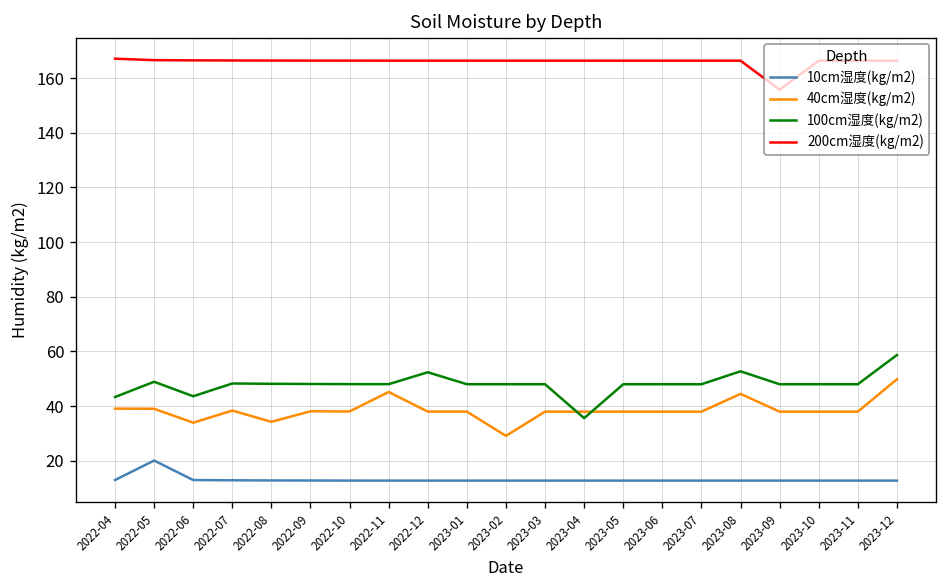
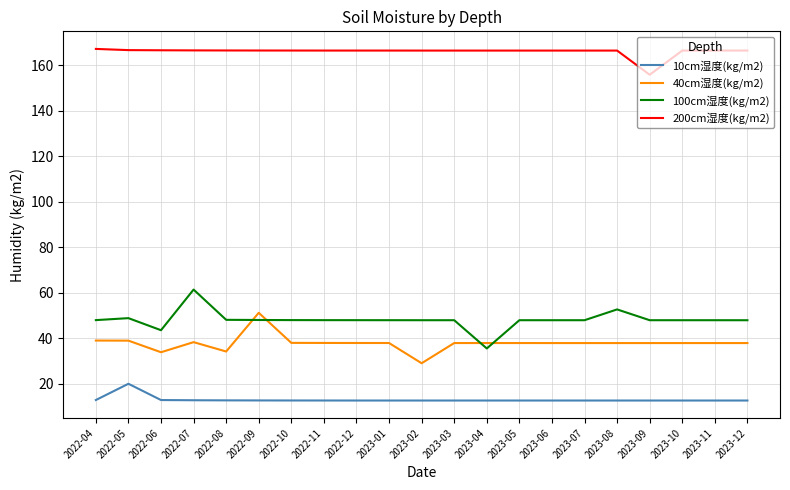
  {
    "10cm湿度(kg/m2)": {
      "2022-04": 13,
      "2022-05": 20,
      "2022-06": 13,
      "2022-07": 13,
      "2022-08": 13,
      "2022-09": 13,
      "2022-10": 13,
      "2022-11": 13,
      "2022-12": 13,
      "2023-01": 13,
      "2023-02": 13,
      "2023-03": 13,
      "2023-04": 13,
      "2023-05": 13,
      "2023-06": 13,
      "2023-07": 13,
      "2023-08": 13,
      "2023-09": 13,
      "2023-10": 13,
      "2023-11": 13,
      "2023-12": 13
    },
    "40cm湿度(kg/m2)": {
      "2022-04": 39,
      "2022-05": 39,
      "2022-06": 34,
      "2022-07": 38,
      "2022-08": 34,
-     "2022-09": 38,
+     "2022-09": 51,
      "2022-10": 38,
-     "2022-11": 45,
+     "2022-11": 38,
      "2022-12": 38,
      "2023-01": 38,
      "2023-02": 29,
      "2023-03": 38,
      "2023-04": 38,
      "2023-05": 38,
      "2023-06": 38,
      "2023-07": 38,
-     "2023-08": 44,
+     "2023-08": 38,
      "2023-09": 38,
      "2023-10": 38,
      "2023-11": 38,
-     "2023-12": 50
+     "2023-12": 38
    },
    "100cm湿度(kg/m2)": {
-     "2022-04": 43,
+     "2022-04": 48,
      "2022-05": 49,
      "2022-06": 44,
-     "2022-07": 48,
+     "2022-07": 61,
      "2022-08": 48,
      "2022-09": 48,
      "2022-10": 48,
      "2022-11": 48,
-     "2022-12": 52,
+     "2022-12": 48,
      "2023-01": 48,
      "2023-02": 48,
      "2023-03": 48,
      "2023-04": 36,
      "2023-05": 48,
      "2023-06": 48,
      "2023-07": 48,
      "2023-08": 53,
      "2023-09": 48,
      "2023-10": 48,
      "2023-11": 48,
-     "2023-12": 59
+     "2023-12": 48
    },
    "200cm湿度(kg/m2)": {
      "2022-04": 167,
      "2022-05": 167,
      "2022-06": 166,
      "2022-07": 166,
      "2022-08": 166,
      "2022-09": 166,
      "2022-10": 166,
      "2022-11": 166,
      "2022-12": 166,
      "2023-01": 166,
      "2023-02": 166,
      "2023-03": 166,
      "2023-04": 166,
      "2023-05": 166,
      "2023-06": 166,
      "2023-07": 166,
      "2023-08": 166
    }
  }
